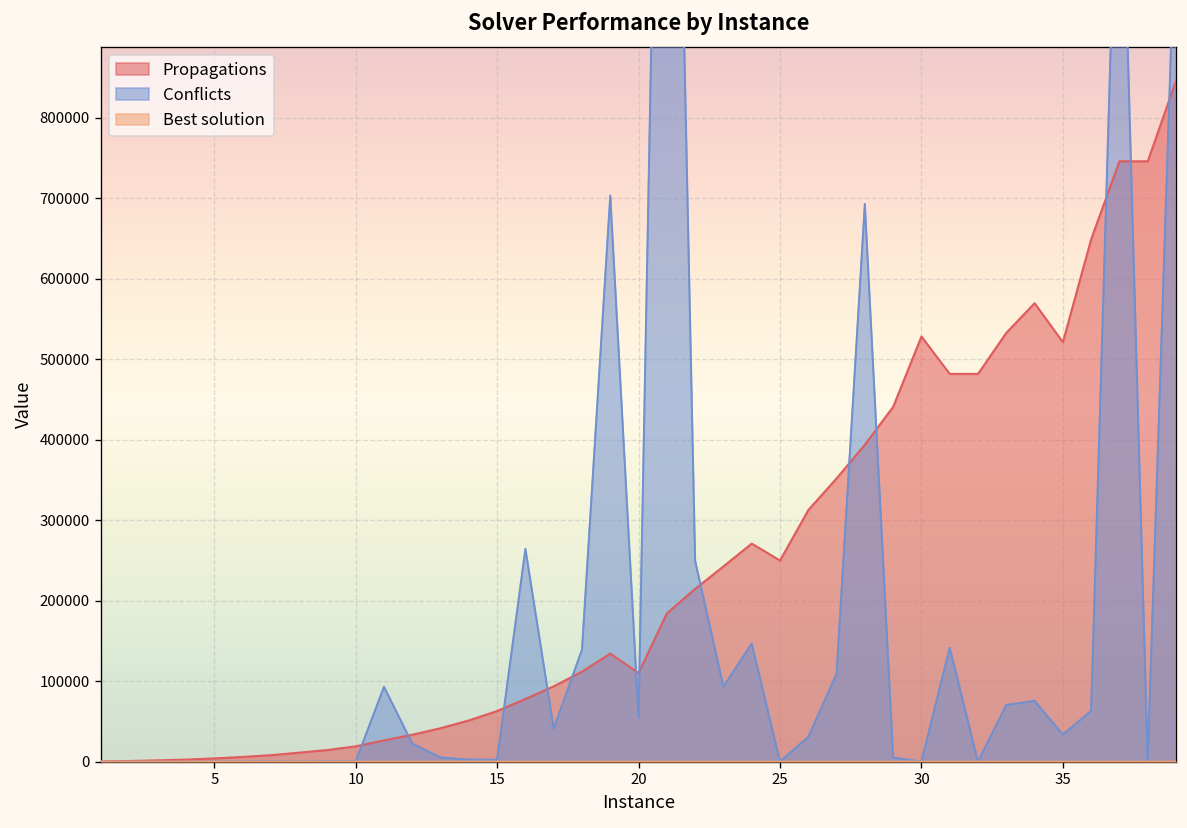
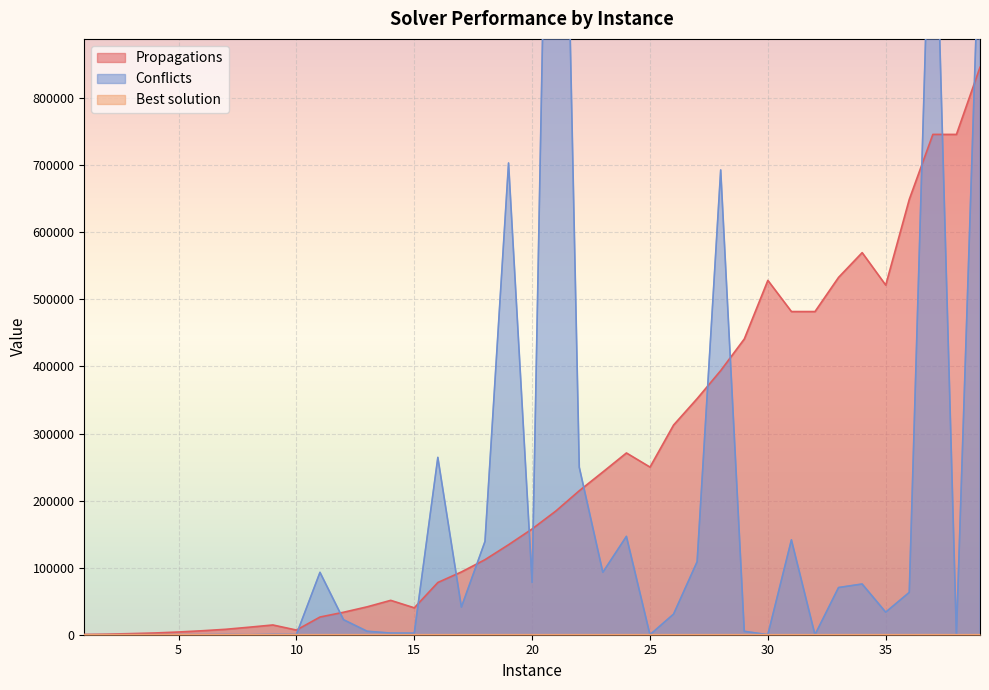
  {
    "Propagations": {
      "5": 0,
-     "10": 20000,
-     "15": 60000,
-     "20": 110000,
+     "10": 10000,
+     "15": 40000,
+     "20": 160000,
      "25": 250000,
      "30": 530000,
      "35": 520000
    },
    "Conflicts": {
-     "20": 60000,
+     "20": 80000,
      "35": 30000
    },
    "Best solution": {
      "20": 0,
      "35": 0
    }
  }
